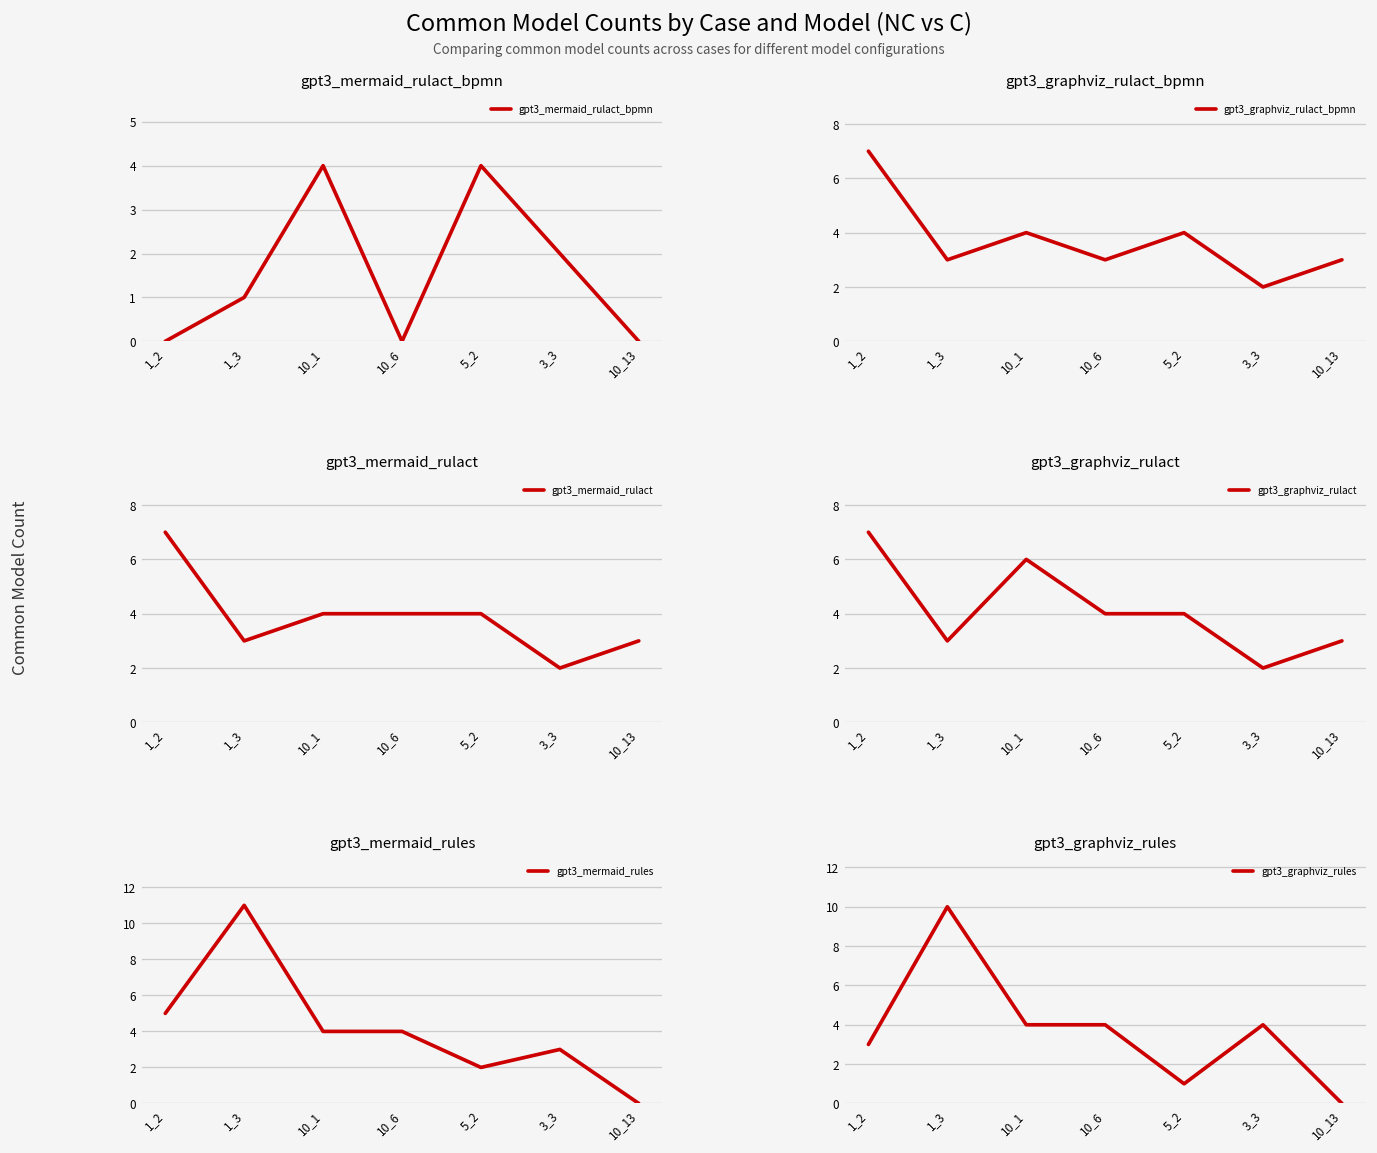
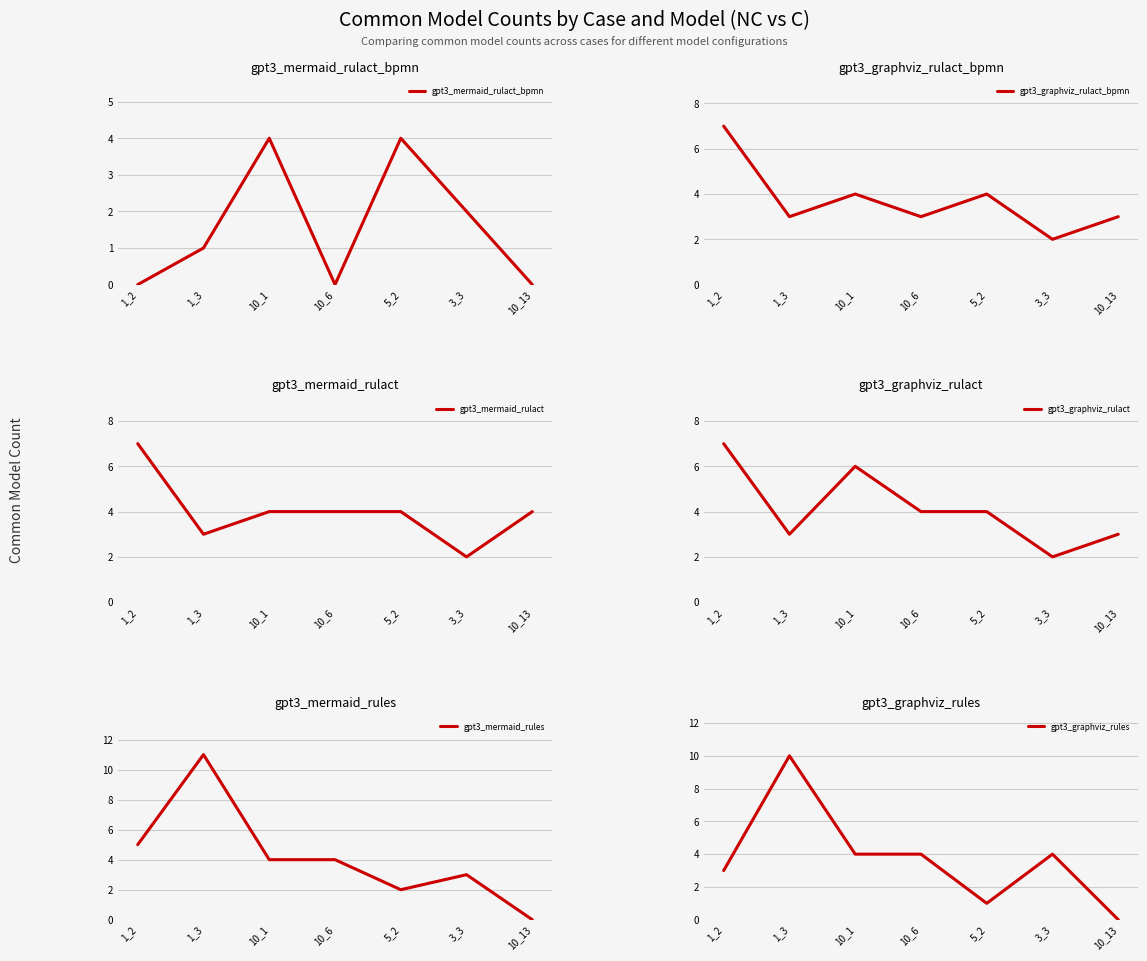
  {
    "gpt3_mermaid_rulact_bpmn": {
      "1_2": 0.0,
      "1_3": 1.0,
      "10_1": 4.0,
      "10_6": 0.0,
      "5_2": 4.0,
      "3_3": 2.0,
      "10_13": 0.0
    },
    "gpt3_graphviz_rulact_bpmn": {
      "1_2": 7.0,
      "1_3": 3.0,
      "10_1": 4.0,
      "10_6": 3.0,
      "5_2": 4.0,
      "3_3": 2.0,
      "10_13": 3.0
    },
    "gpt3_mermaid_rulact": {
      "1_2": 7,
      "1_3": 3,
      "10_1": 4,
      "10_6": 4,
      "5_2": 4,
      "3_3": 2,
-     "10_13": 3
+     "10_13": 4
    },
    "gpt3_graphviz_rulact": {
      "1_2": 7.0,
      "1_3": 3.0,
      "10_1": 6.0,
      "10_6": 4.0,
      "5_2": 4.0,
      "3_3": 2.0,
      "10_13": 3.0
    },
    "gpt3_mermaid_rules": {
      "1_2": 5.0,
      "1_3": 11.0,
      "10_1": 4.0,
      "10_6": 4.0,
      "5_2": 2.0,
      "3_3": 3.0,
      "10_13": 0.0
    },
    "gpt3_graphviz_rules": {
      "1_2": 3.0,
      "1_3": 10.0,
      "10_1": 4.0,
      "10_6": 4.0,
      "5_2": 1.0,
      "3_3": 4.0,
      "10_13": 0.0
    }
  }
